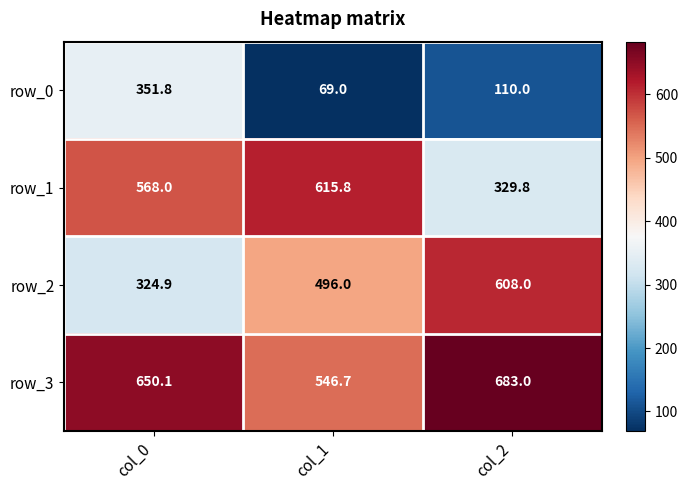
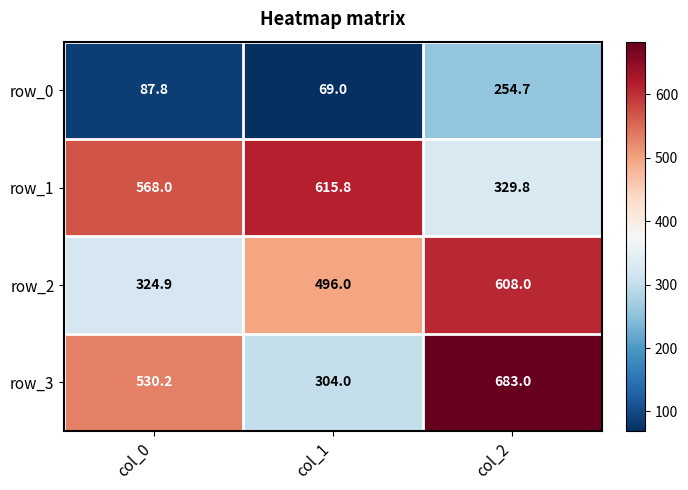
  {
    "row_0": {
-     "col_0": 351.8,
+     "col_0": 87.8,
      "col_1": 69.0,
-     "col_2": 110.0
+     "col_2": 254.7
    },
    "row_1": {
      "col_0": 568.0,
      "col_1": 615.8,
      "col_2": 329.8
    },
    "row_2": {
      "col_0": 324.9,
      "col_1": 496.0,
      "col_2": 608.0
    },
    "row_3": {
-     "col_0": 650.1,
-     "col_1": 546.7,
+     "col_0": 530.2,
+     "col_1": 304.0,
      "col_2": 683.0
    }
  }
